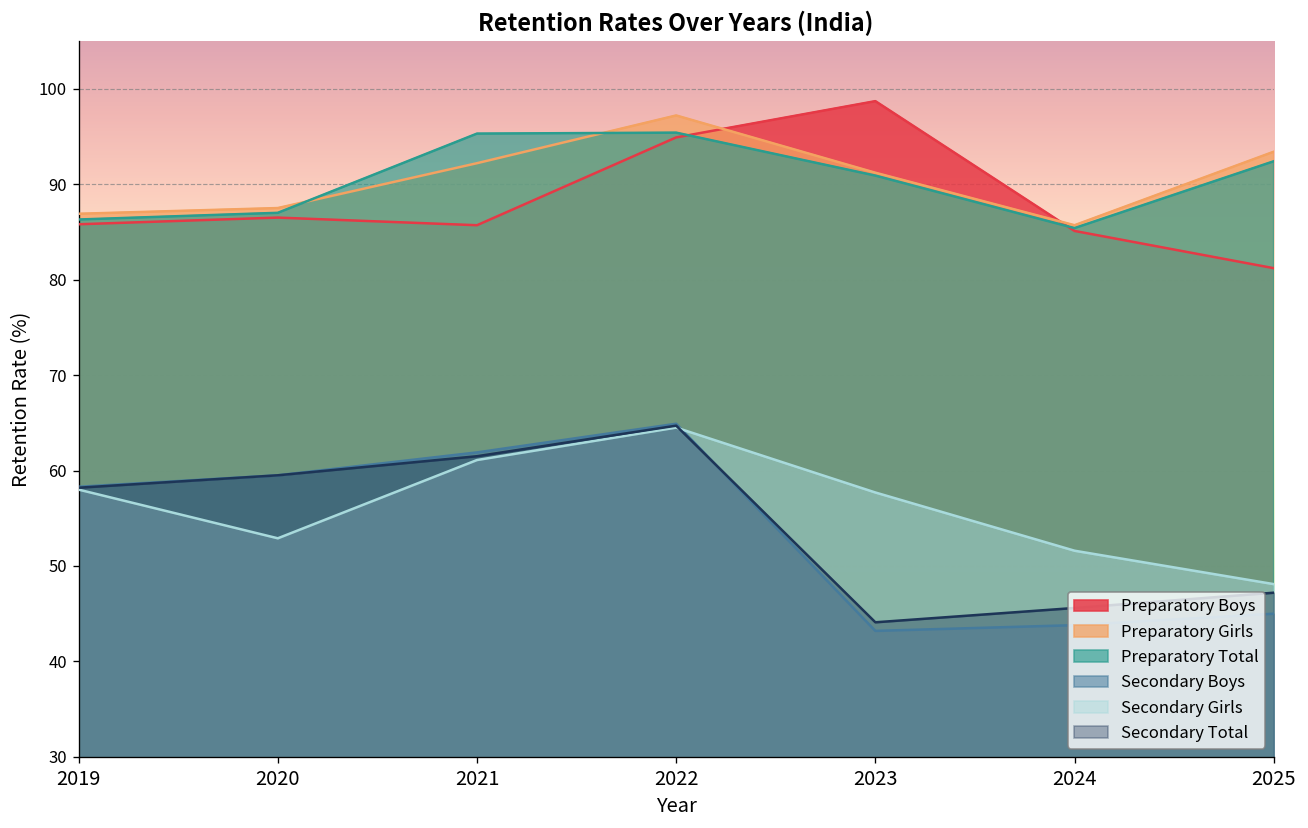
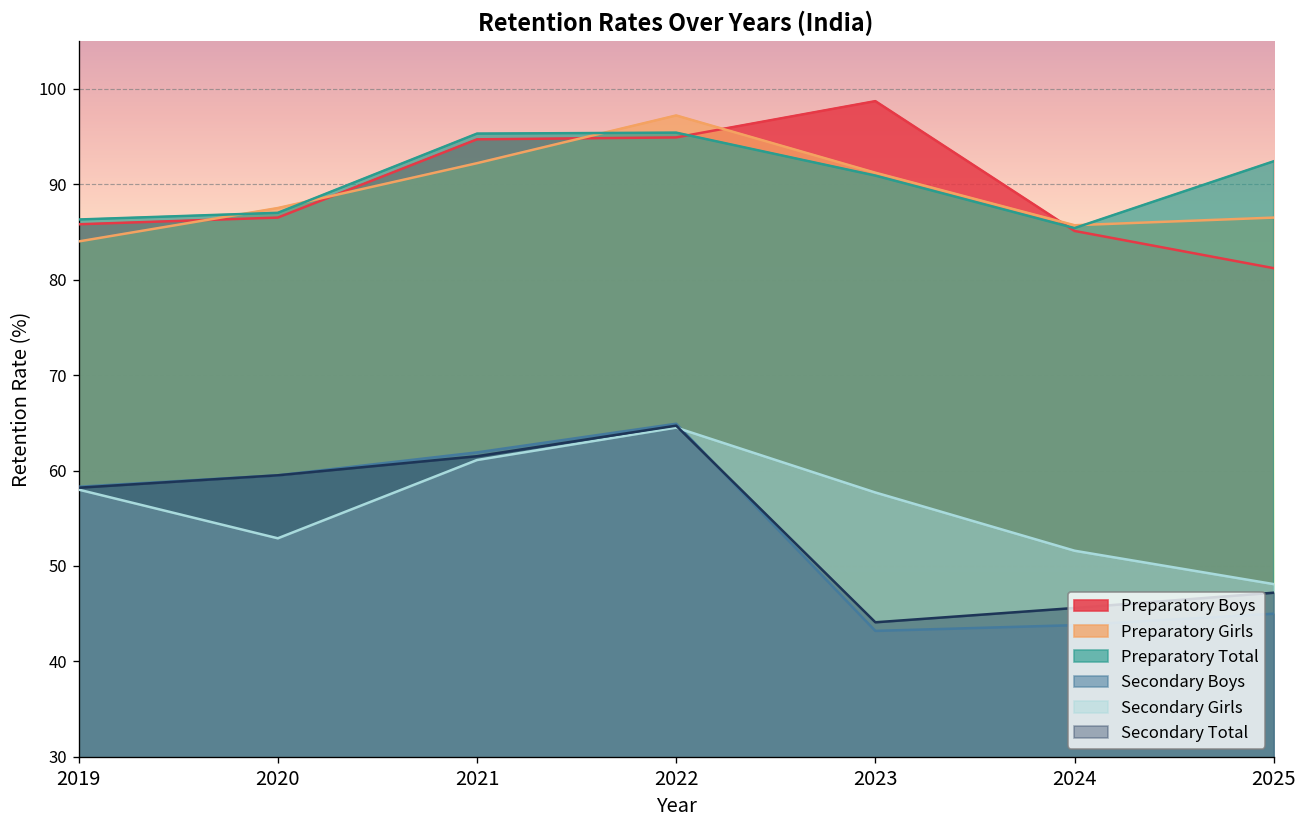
  {
    "Preparatory Boys": {
      "2019": 86,
      "2020": 87,
-     "2021": 86,
+     "2021": 95,
      "2022": 95,
      "2023": 99,
      "2025": 81
    },
    "Preparatory Girls": {
-     "2019": 87,
+     "2019": 84,
      "2020": 88,
      "2021": 92,
      "2022": 97,
-     "2025": 93
+     "2025": 87
    },
    "Secondary Girls": {
      "2020": 53,
      "2021": 61,
      "2023": 58,
      "2024": 52,
      "2025": 48
    }
  }
